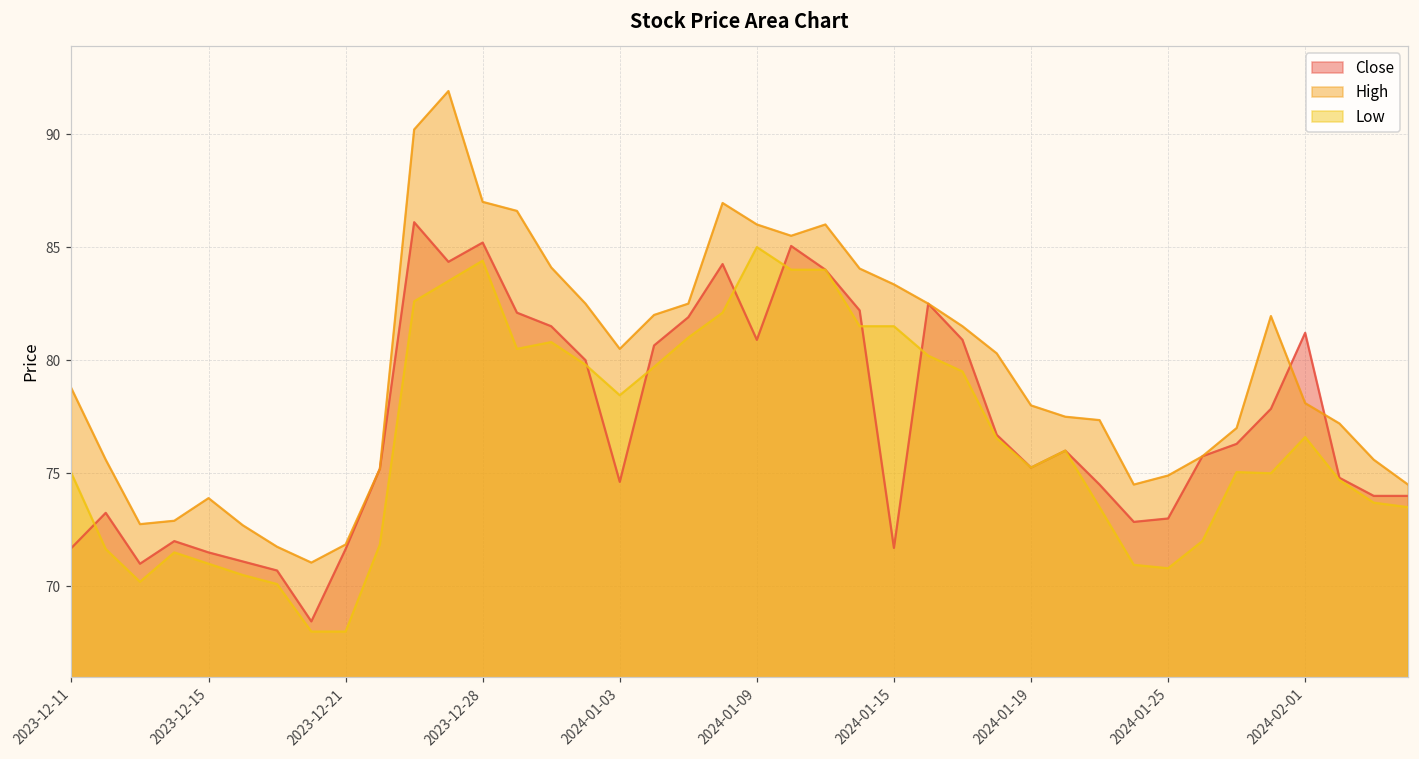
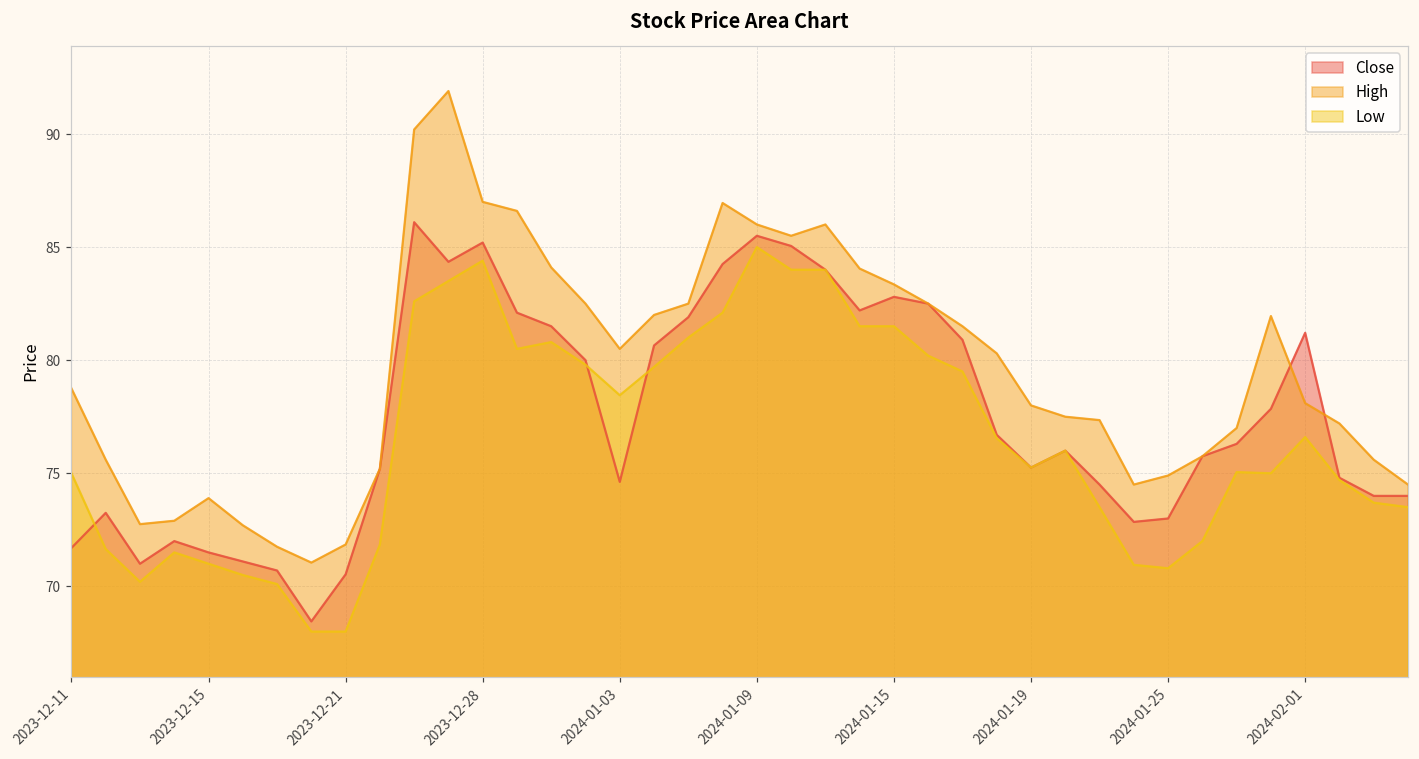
  {
    "Close": {
      "2023-12-11": 71.7,
      "2023-12-15": 71.5,
-     "2023-12-21": 71.7,
+     "2023-12-21": 70.5,
      "2023-12-28": 85.2,
      "2024-01-03": 74.6,
-     "2024-01-09": 80.9,
-     "2024-01-15": 71.7,
+     "2024-01-09": 85.5,
+     "2024-01-15": 82.8,
      "2024-01-25": 73.0,
      "2024-02-01": 81.2
    }
  }
